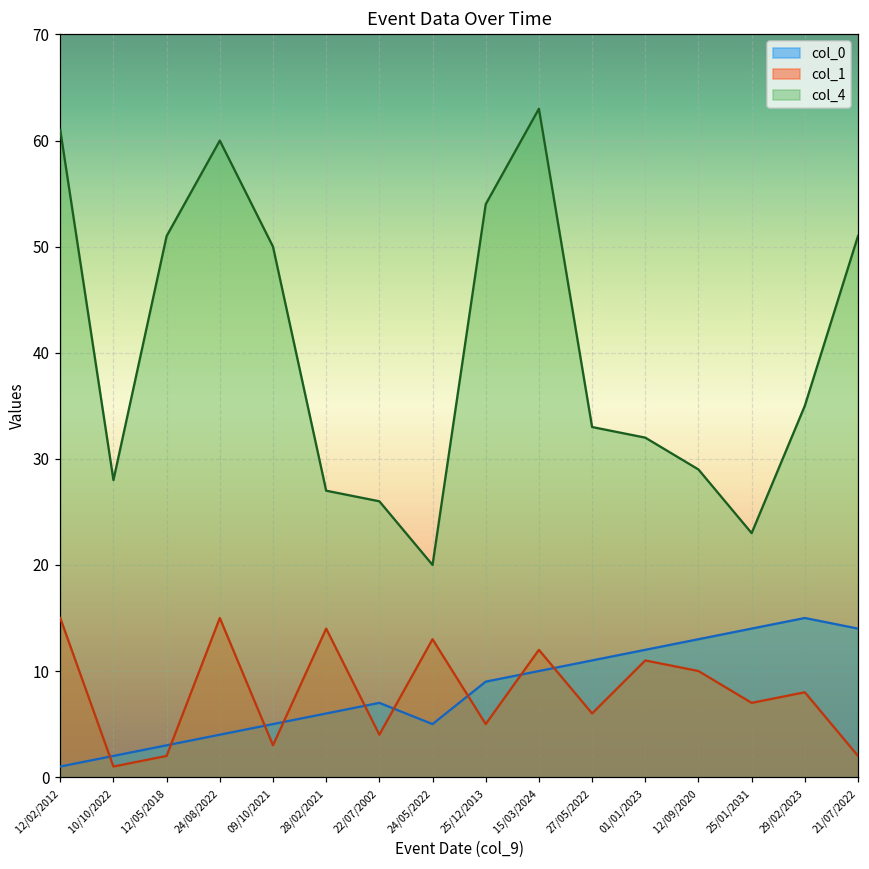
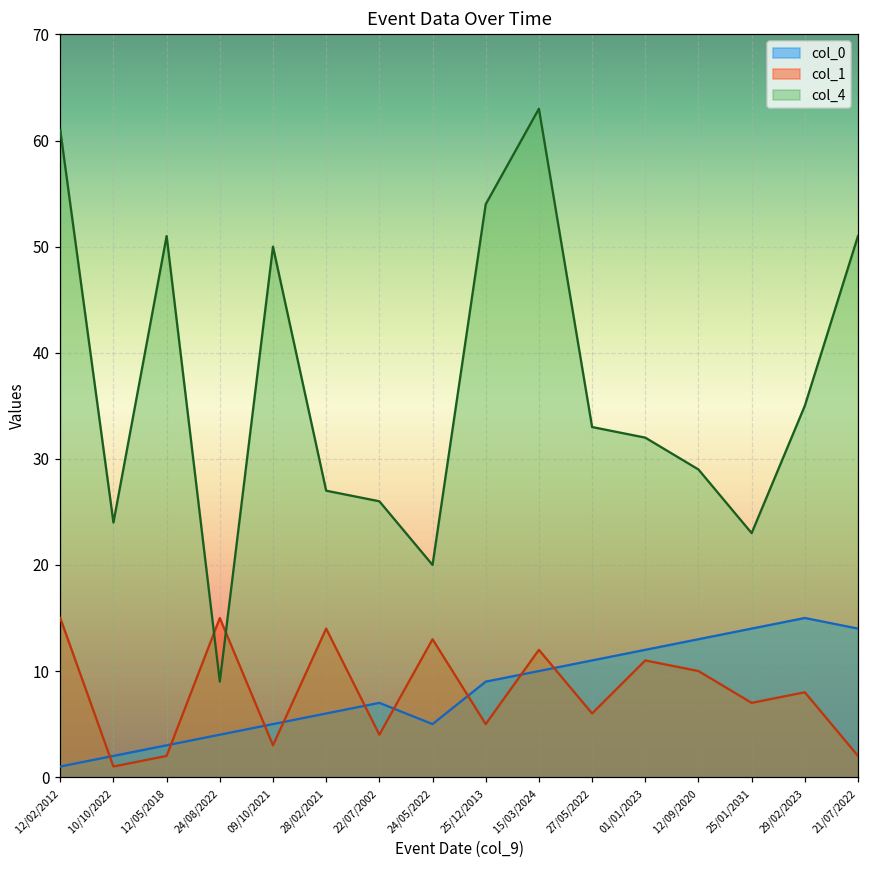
  {
    "col_0": {
      "12/02/2012": 1,
      "10/10/2022": 2,
      "12/05/2018": 3,
      "24/08/2022": 4,
      "09/10/2021": 5,
      "28/02/2021": 6,
      "22/07/2002": 7,
      "24/05/2022": 5,
      "25/12/2013": 9,
      "15/03/2024": 10,
      "27/05/2022": 11,
      "01/01/2023": 12,
      "12/09/2020": 13,
      "25/01/2031": 14,
      "29/02/2023": 15,
      "21/07/2022": 14
    },
    "col_1": {
      "12/02/2012": 15,
      "10/10/2022": 1,
      "12/05/2018": 2,
      "24/08/2022": 15,
      "09/10/2021": 3,
      "28/02/2021": 14,
      "22/07/2002": 4,
      "24/05/2022": 13,
      "25/12/2013": 5,
      "15/03/2024": 12,
      "27/05/2022": 6,
      "01/01/2023": 11,
      "12/09/2020": 10,
      "25/01/2031": 7,
      "29/02/2023": 8,
      "21/07/2022": 2
    },
    "col_4": {
      "12/02/2012": 61,
-     "10/10/2022": 28,
+     "10/10/2022": 24,
      "12/05/2018": 51,
-     "24/08/2022": 60,
+     "24/08/2022": 9,
      "09/10/2021": 50,
      "28/02/2021": 27,
      "22/07/2002": 26,
      "24/05/2022": 20,
      "25/12/2013": 54,
      "15/03/2024": 63,
      "27/05/2022": 33,
      "01/01/2023": 32,
      "12/09/2020": 29,
      "25/01/2031": 23,
      "29/02/2023": 35,
      "21/07/2022": 51
    }
  }
